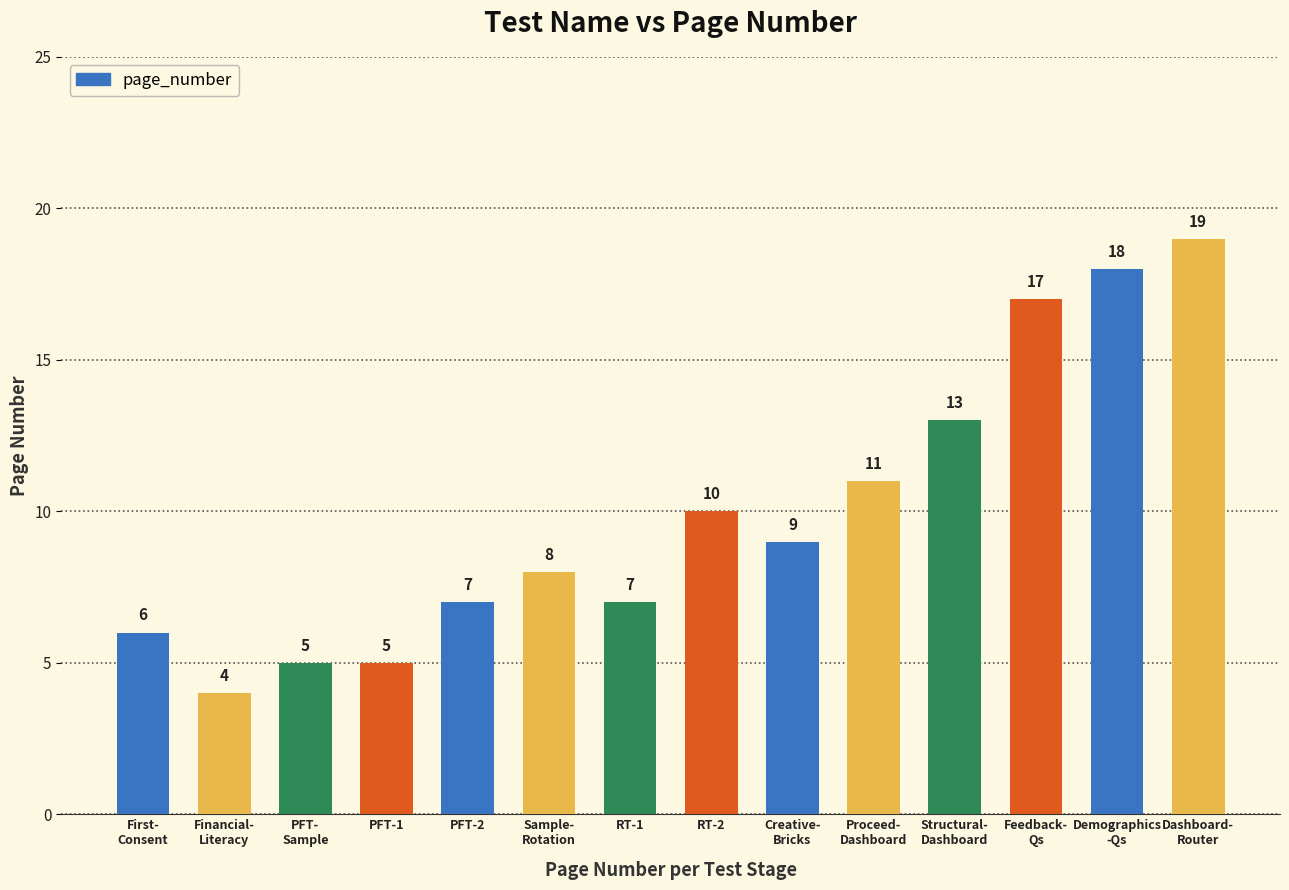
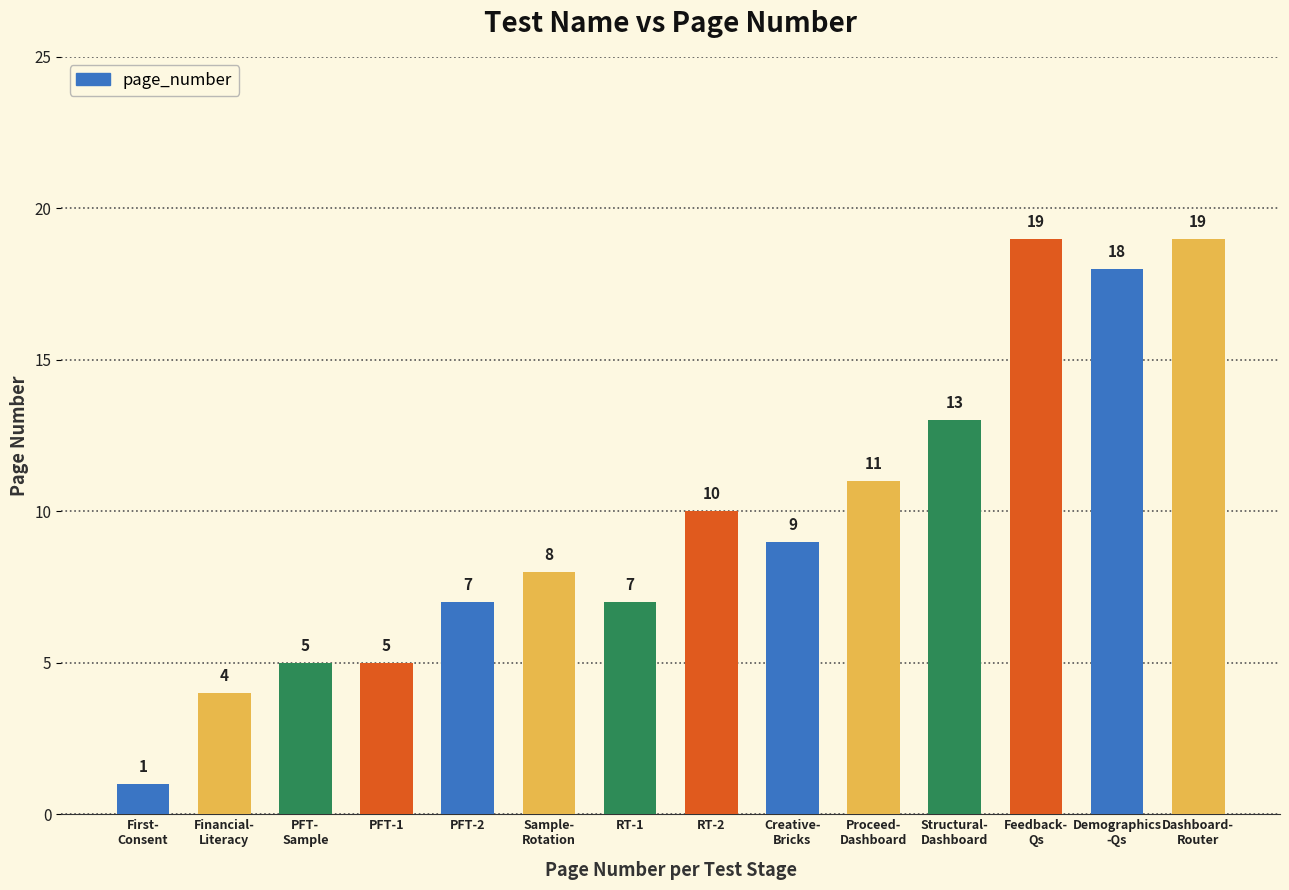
  {
-   "First- Consent": 6,
+   "First- Consent": 1,
    "Financial- Literacy": 4,
    "PFT- Sample": 5,
    "PFT-1": 5,
    "PFT-2": 7,
    "Sample- Rotation": 8,
    "RT-1": 7,
    "RT-2": 10,
    "Creative- Bricks": 9,
    "Proceed- Dashboard": 11,
    "Structural- Dashboard": 13,
-   "Feedback- Qs": 17,
+   "Feedback- Qs": 19,
    "Demographics -Qs": 18,
    "Dashboard- Router": 19
  }
